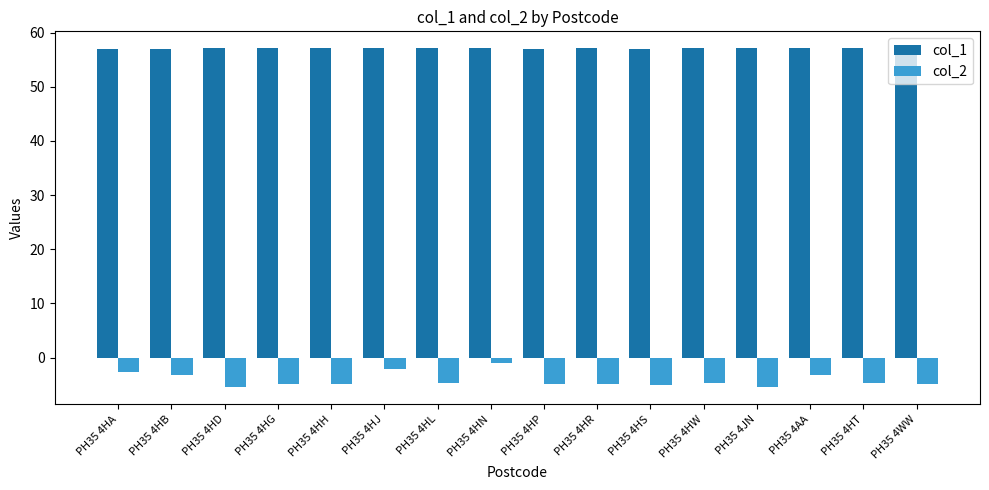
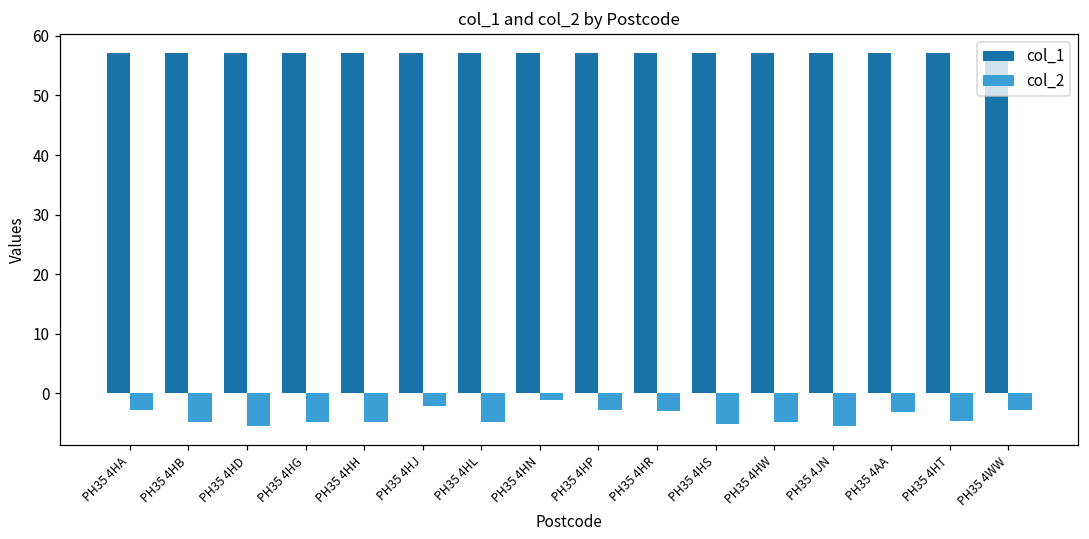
  {
    "col_1": {
      "PH35 4HA": 57,
      "PH35 4HB": 57,
      "PH35 4HD": 57,
      "PH35 4HG": 57,
      "PH35 4HH": 57,
      "PH35 4HJ": 57,
      "PH35 4HL": 57,
      "PH35 4HN": 57,
      "PH35 4HP": 57,
      "PH35 4HR": 57,
      "PH35 4HS": 57,
      "PH35 4HW": 57,
      "PH35 4JN": 57,
      "PH35 4AA": 57,
      "PH35 4HT": 57
    },
    "col_2": {
      "PH35 4HA": -3,
-     "PH35 4HB": -3,
+     "PH35 4HB": -5,
      "PH35 4HD": -5,
      "PH35 4HG": -5,
      "PH35 4HH": -5,
      "PH35 4HJ": -2,
      "PH35 4HL": -5,
      "PH35 4HN": -1,
-     "PH35 4HP": -5,
-     "PH35 4HR": -5,
+     "PH35 4HP": -3,
+     "PH35 4HR": -3,
      "PH35 4HS": -5,
      "PH35 4HW": -5,
      "PH35 4JN": -6,
      "PH35 4AA": -3,
      "PH35 4HT": -5,
-     "PH35 4WW": -5
+     "PH35 4WW": -3
    }
  }
